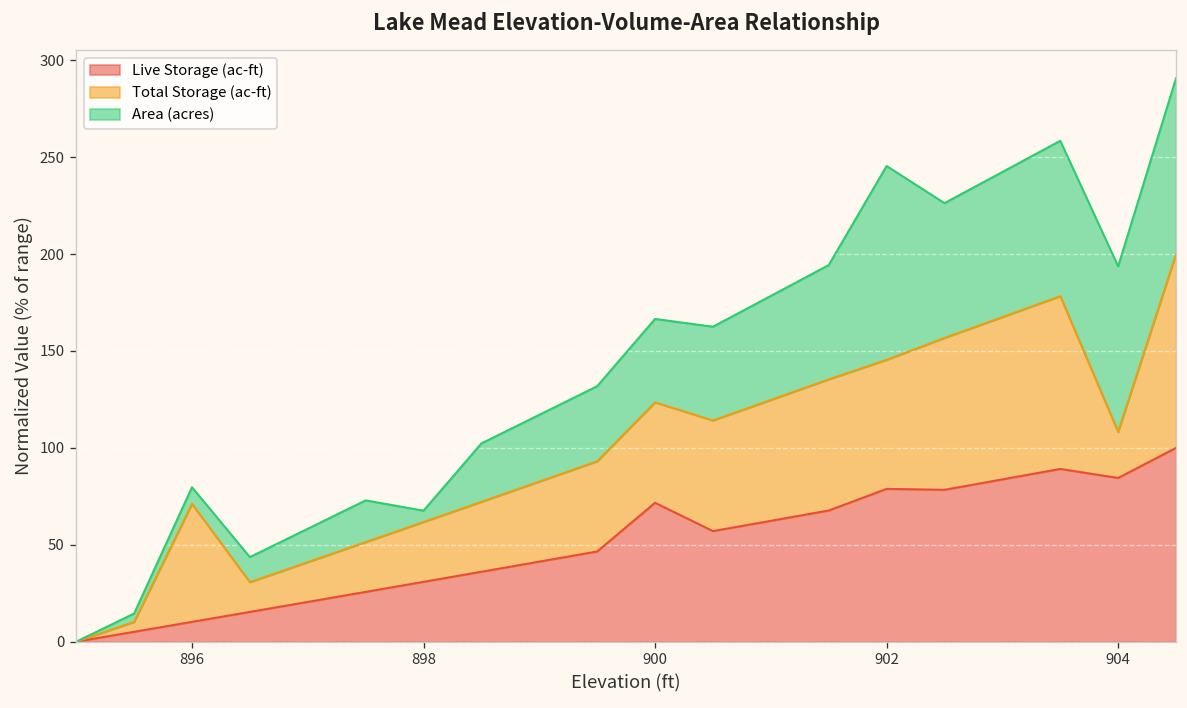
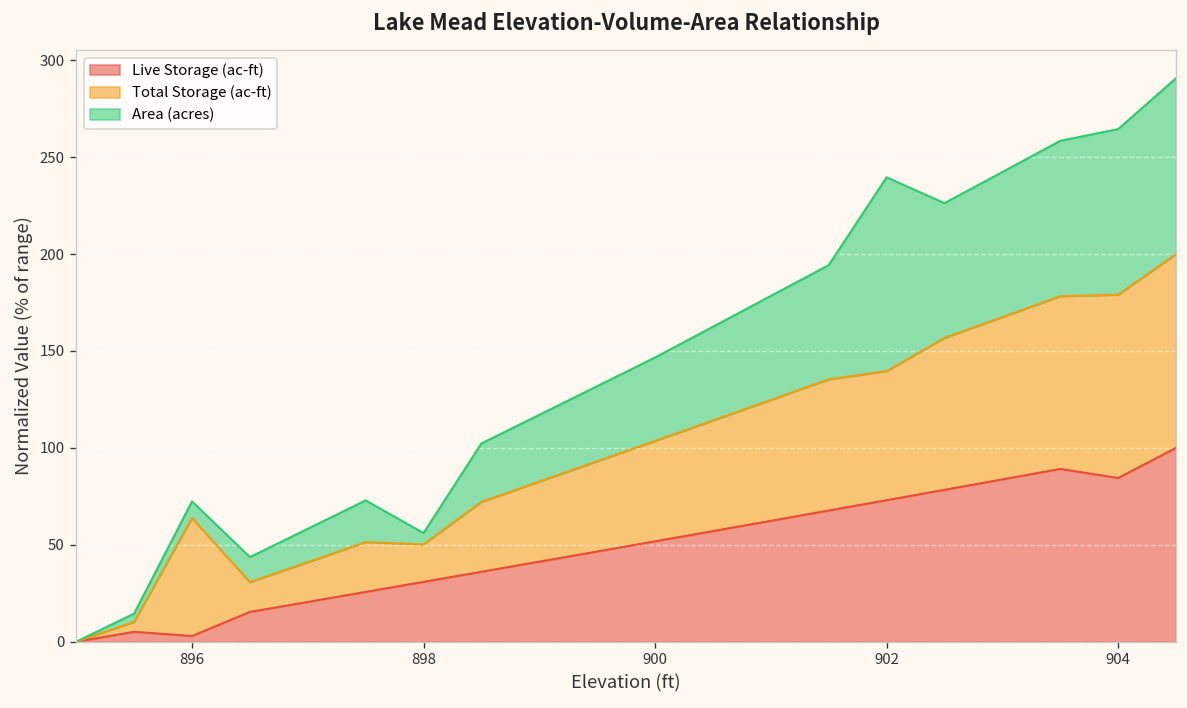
  {
    "Live Storage (ac-ft)": {
-     "896": 10,
+     "896": 3,
      "898": 31,
-     "900": 72,
-     "902": 79,
+     "900": 52,
+     "902": 73,
      "904": 84
    },
    "Total Storage (ac-ft)": {
      "896": 61,
-     "898": 31,
+     "898": 19,
      "900": 52,
      "902": 67,
-     "904": 24
+     "904": 95
    },
    "Area (acres)": {
      "896": 9,
      "898": 6,
      "900": 43,
      "902": 100,
      "904": 85
    }
  }
